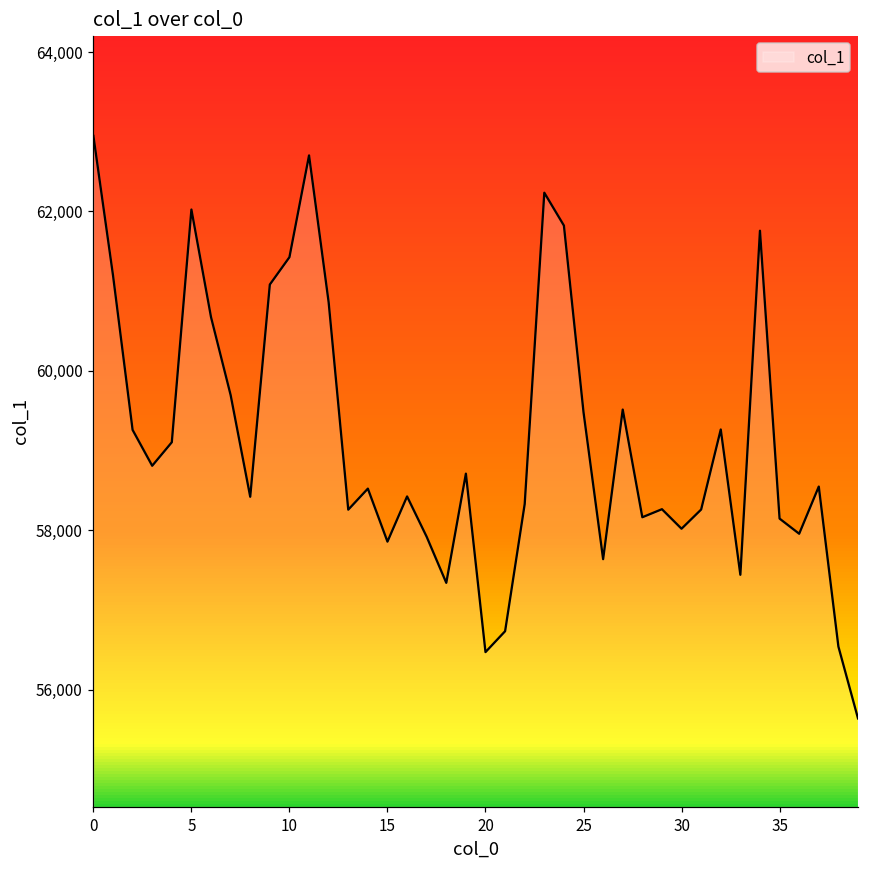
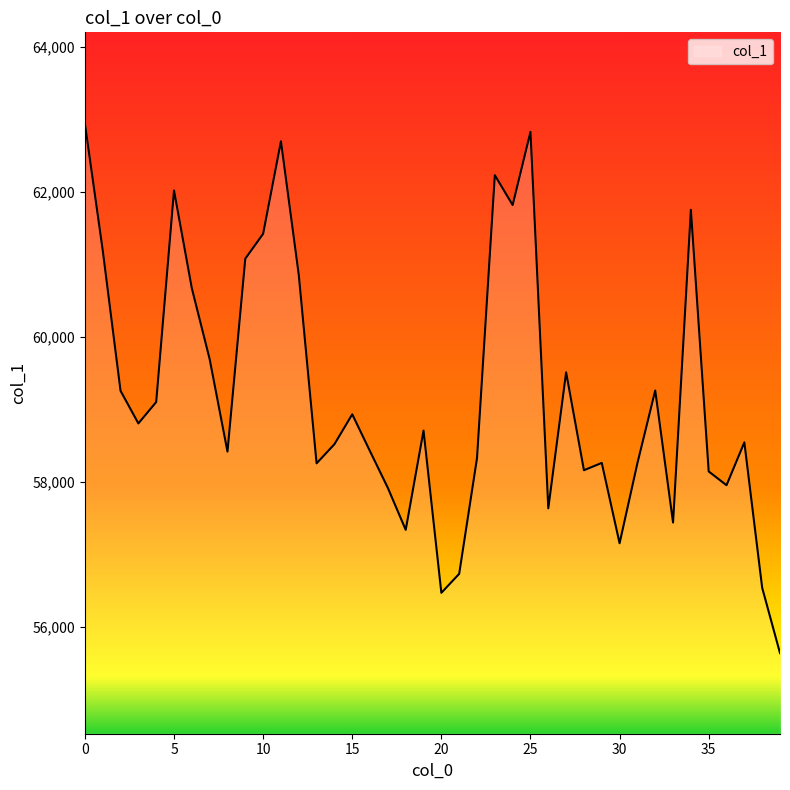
  {
    "0": "62,900",
    "5": "62,000",
    "10": "61,400",
-   "15": "57,900",
+   "15": "58,900",
    "20": "56,500",
-   "25": "59,500",
-   "30": "58,000",
+   "25": "62,800",
+   "30": "57,200",
    "35": "58,100"
  }
